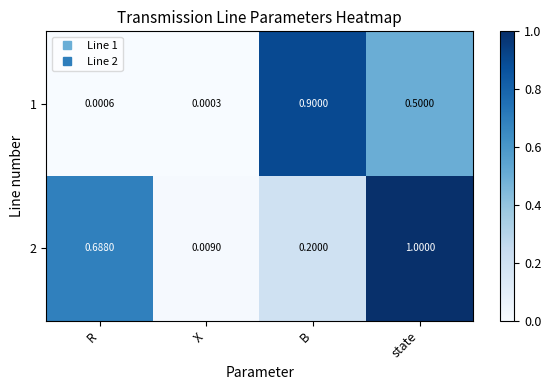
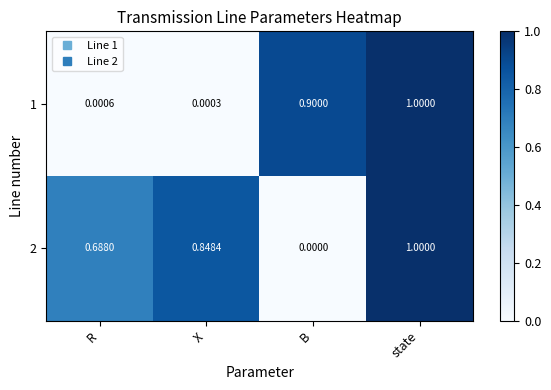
  {
    "1": {
      "R": 0.0006,
      "X": 0.0003,
      "B": 0.9000,
-     "state": 0.5000
+     "state": 1.0000
    },
    "2": {
      "R": 0.6880,
-     "X": 0.0090,
-     "B": 0.2000,
+     "X": 0.8484,
+     "B": 0.0000,
      "state": 1.0000
    }
  }
